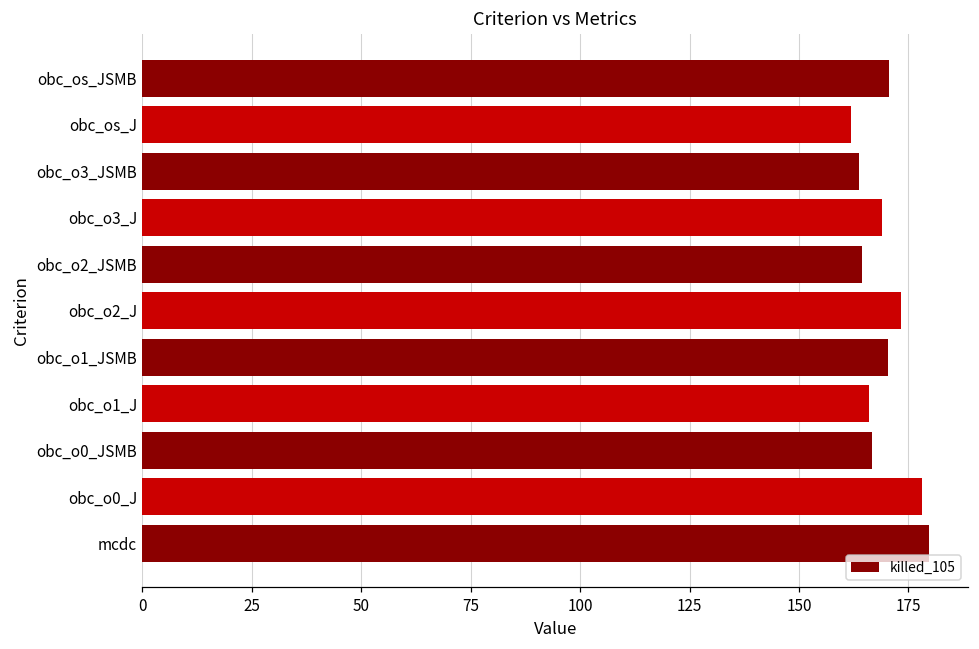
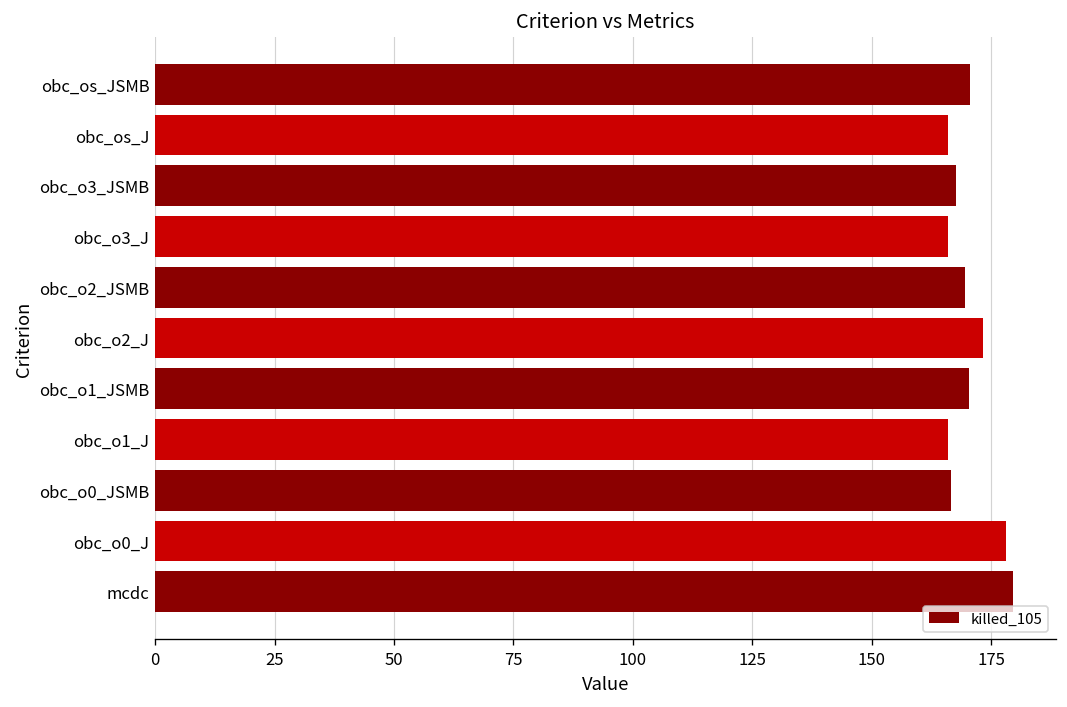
  {
    "obc_os_JSMB": 171,
-   "obc_os_J": 162,
-   "obc_o3_JSMB": 164,
-   "obc_o3_J": 169,
-   "obc_o2_JSMB": 164,
+   "obc_os_J": 166,
+   "obc_o3_JSMB": 168,
+   "obc_o3_J": 166,
+   "obc_o2_JSMB": 170,
    "obc_o2_J": 173,
    "obc_o1_JSMB": 170,
    "obc_o1_J": 166,
    "obc_o0_JSMB": 167,
    "obc_o0_J": 178,
    "mcdc": 180
  }
